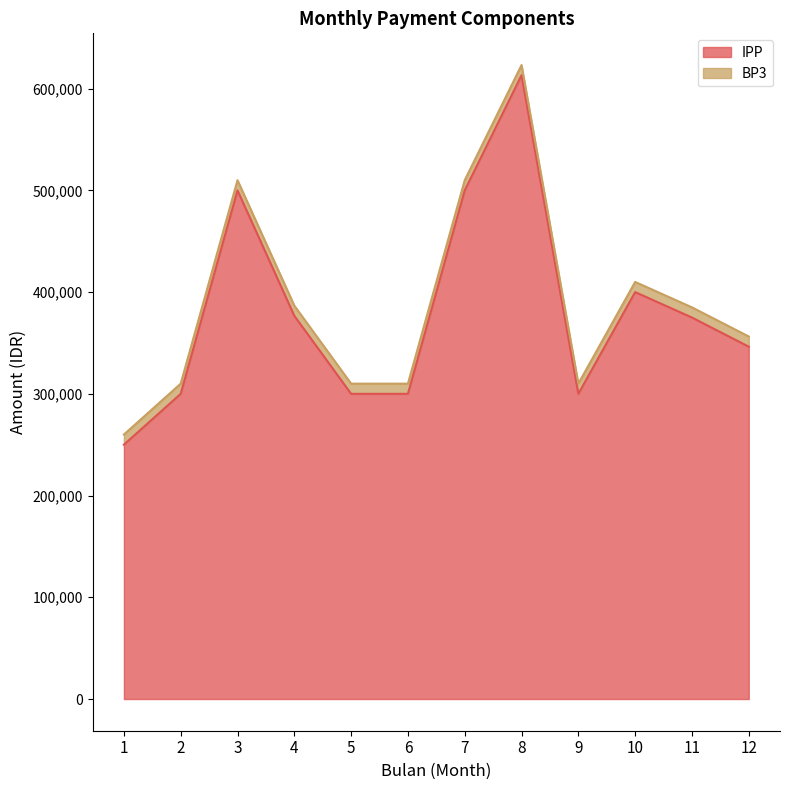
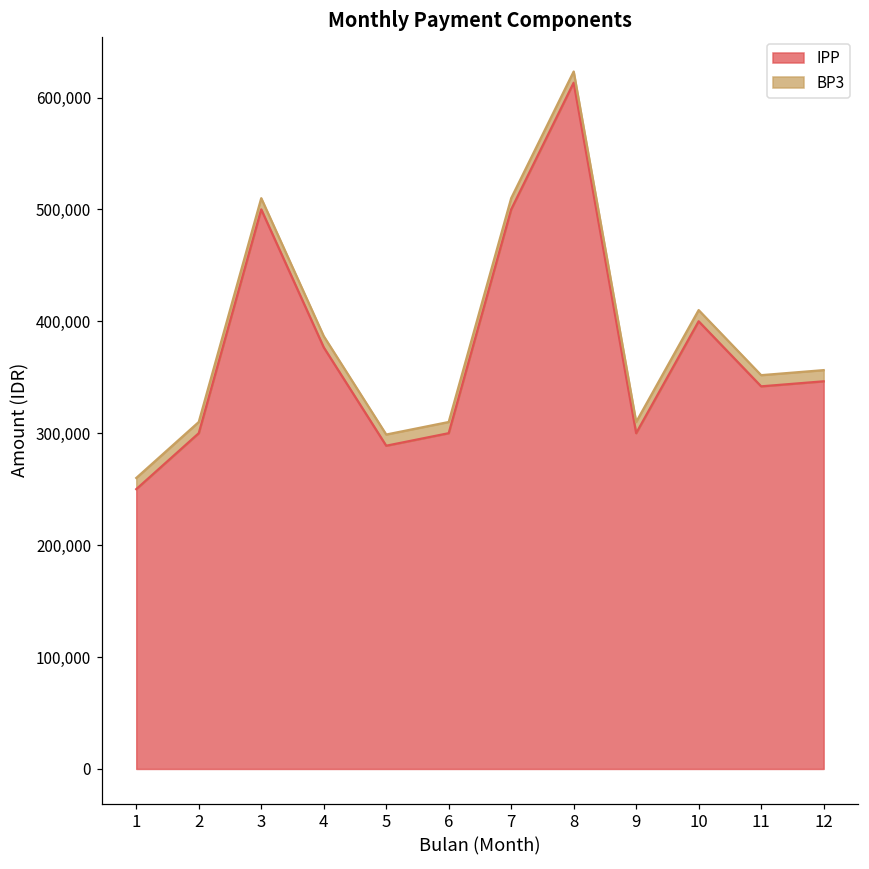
  {
    "IPP": {
      "1": "250,000",
      "2": "300,000",
      "3": "500,000",
      "4": "377,000",
-     "5": "300,000",
+     "5": "289,000",
      "6": "300,000",
      "7": "500,000",
      "8": "613,000",
      "9": "300,000",
      "10": "400,000",
-     "11": "375,000",
+     "11": "342,000",
      "12": "346,000"
    },
    "BP3": {
      "1": "10,000",
      "2": "10,000",
      "3": "10,000",
      "4": "10,000",
      "5": "10,000",
      "6": "10,000",
      "7": "10,000",
      "8": "10,000",
      "9": "10,000",
      "10": "10,000",
      "11": "10,000",
      "12": "10,000"
    }
  }
